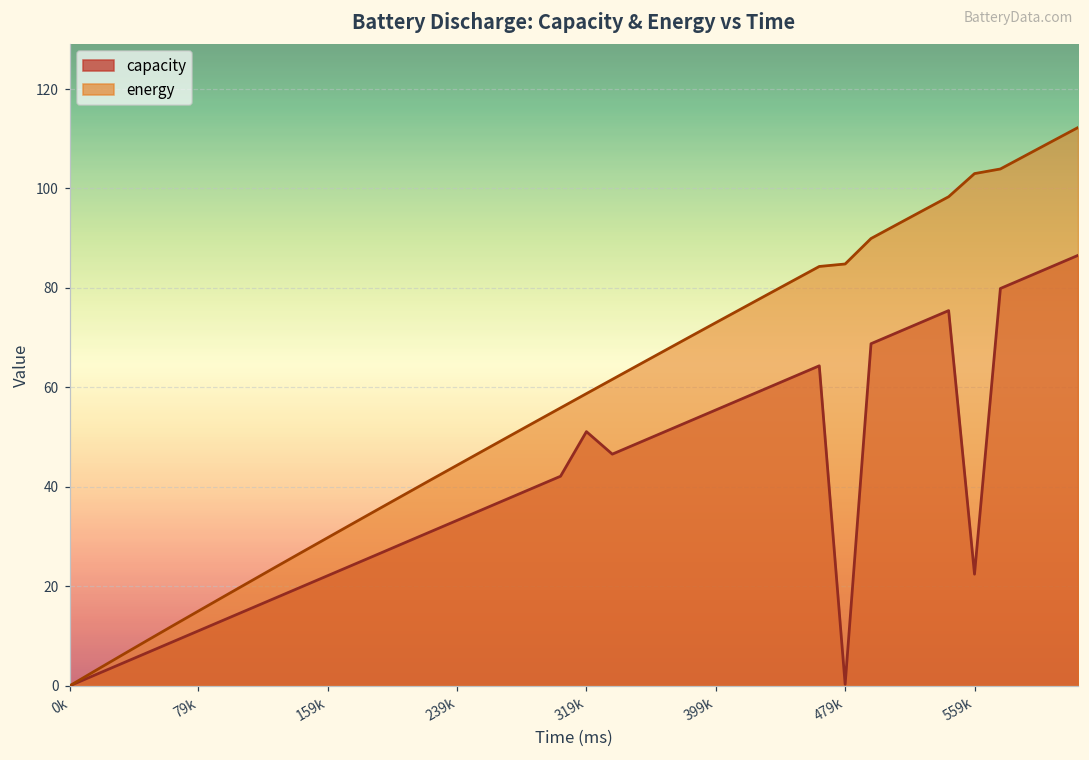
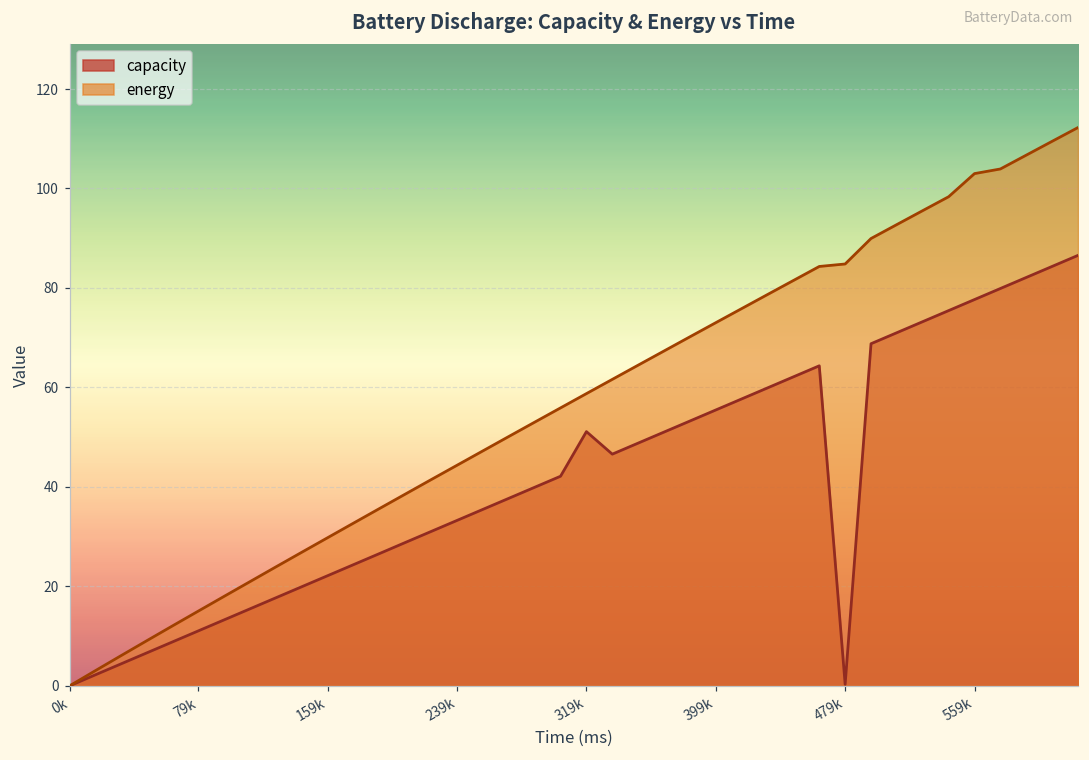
  {
    "capacity": {
      "79k": 11,
      "159k": 22,
      "239k": 33,
      "319k": 51,
      "399k": 55,
      "479k": 0,
-     "559k": 22
+     "559k": 78
    },
    "energy": {
      "79k": 15,
      "159k": 30,
      "239k": 44,
      "319k": 59,
      "399k": 73,
      "479k": 85,
      "559k": 103
    }
  }
